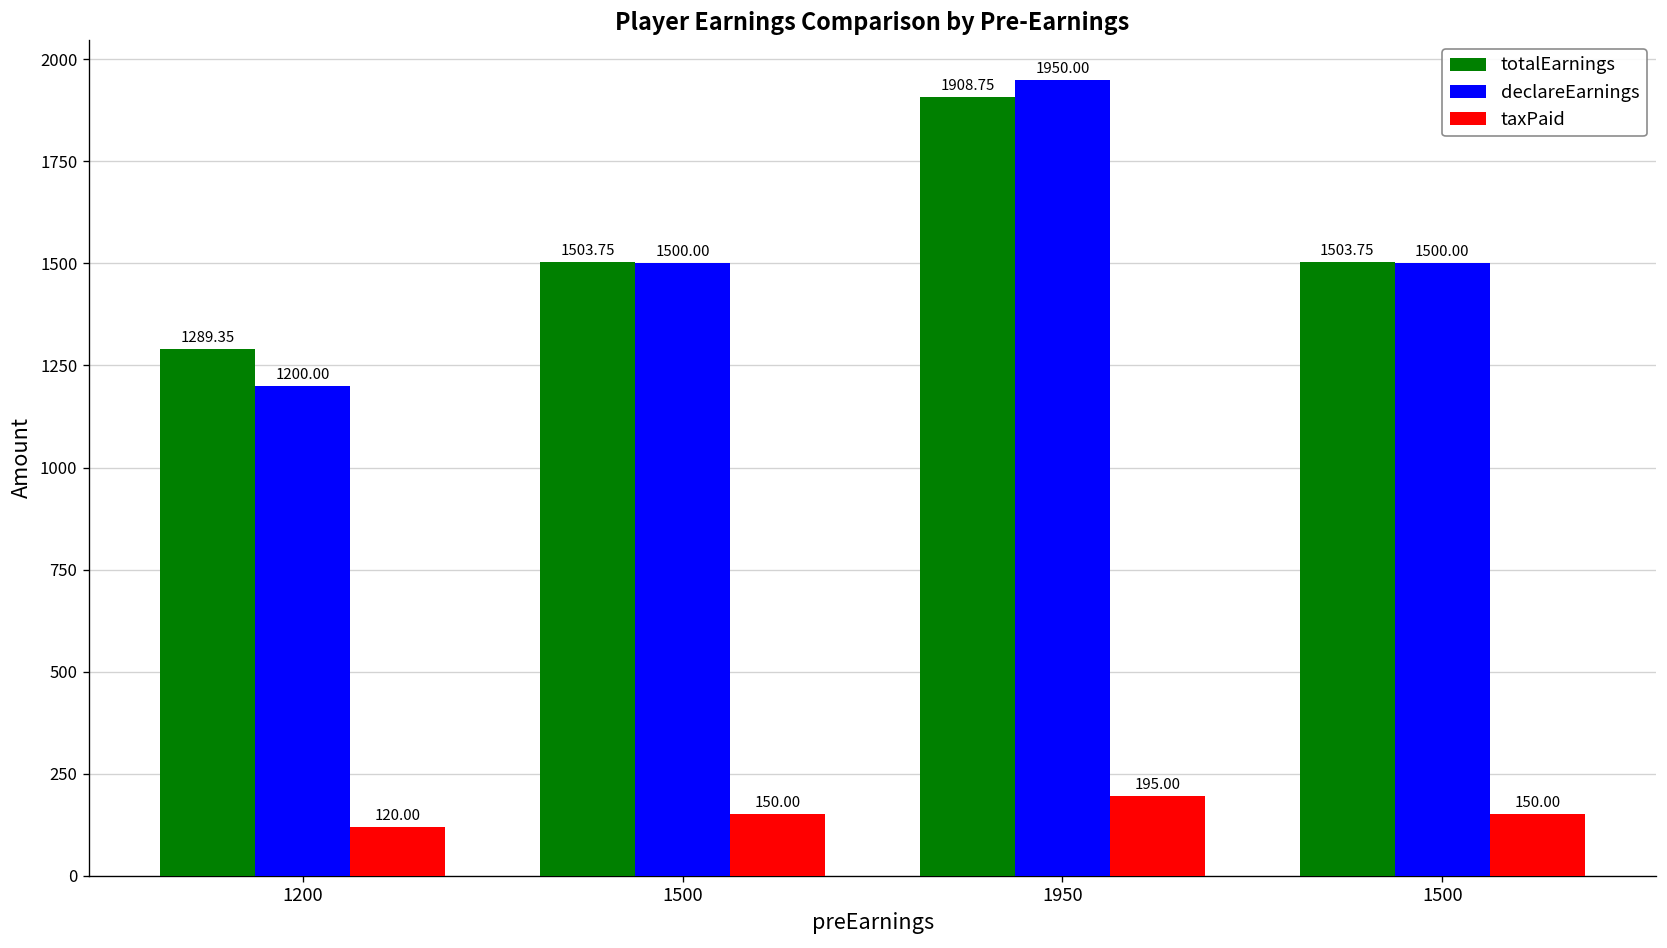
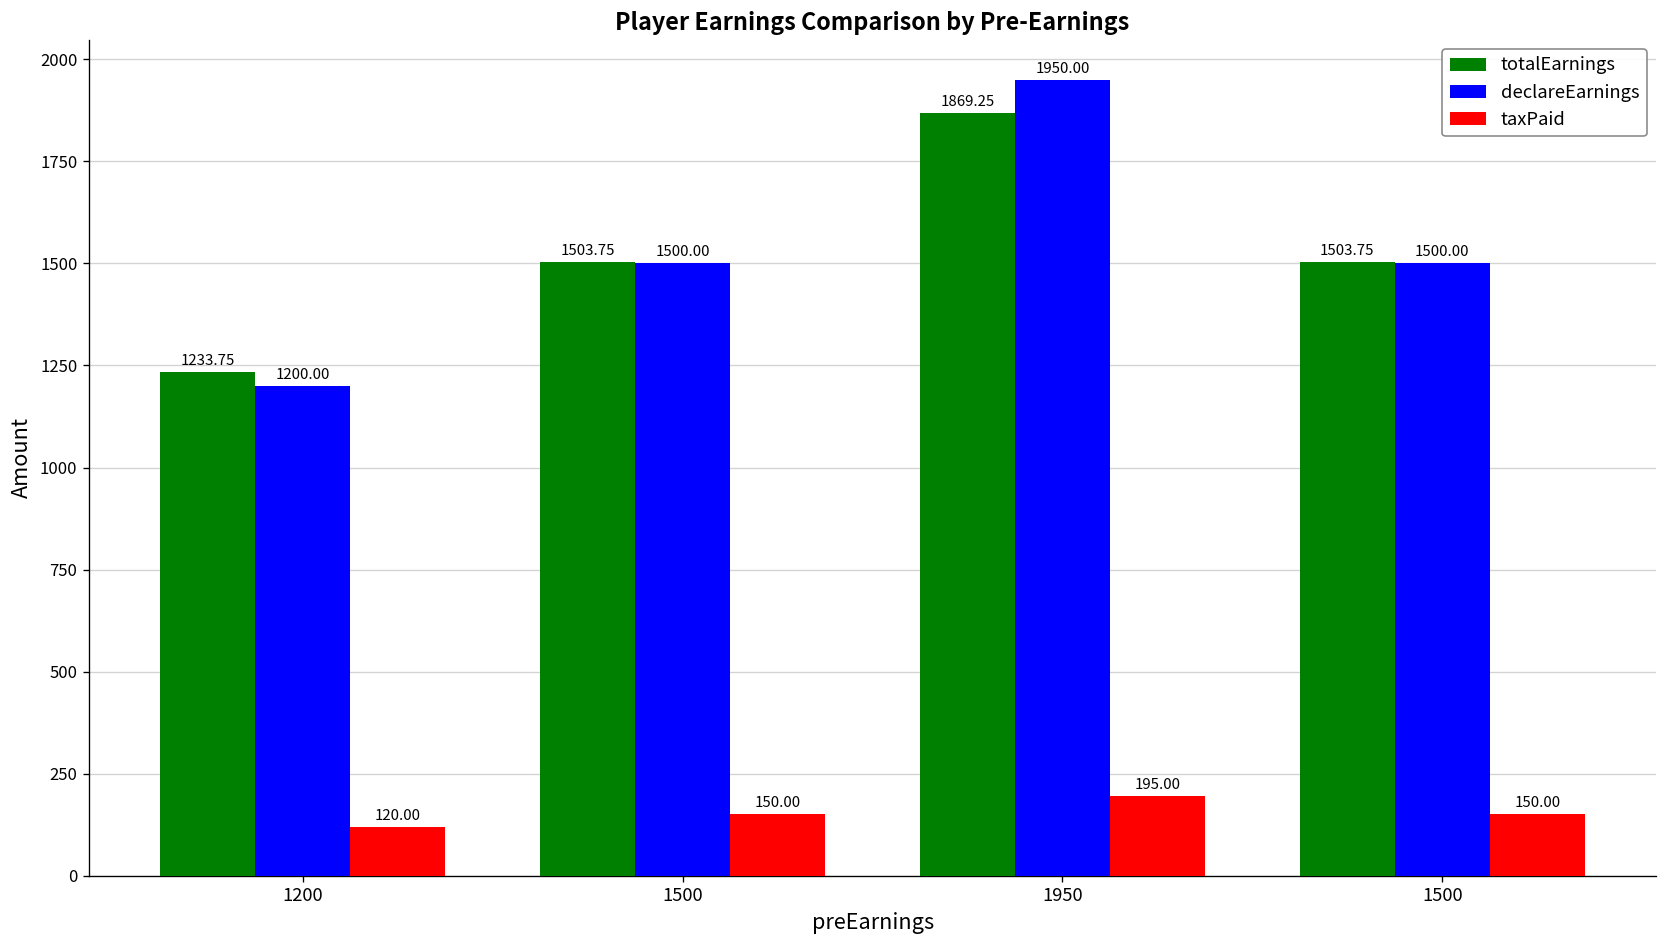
  {
    "totalEarnings": {
-     "1200": 1289.35,
-     "1950": 1908.75
+     "1200": 1233.75,
+     "1950": 1869.25
    },
    "declareEarnings": {
      "1200": 1200.00,
      "1950": 1950.00
    },
    "taxPaid": {
      "1200": 120.00,
      "1950": 195.00
    }
  }
